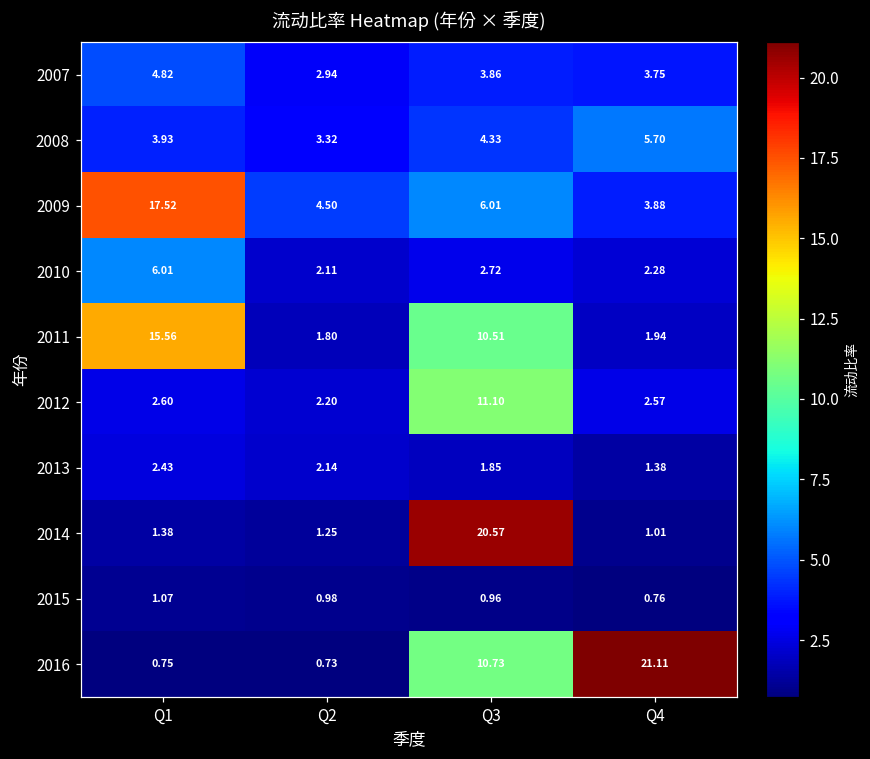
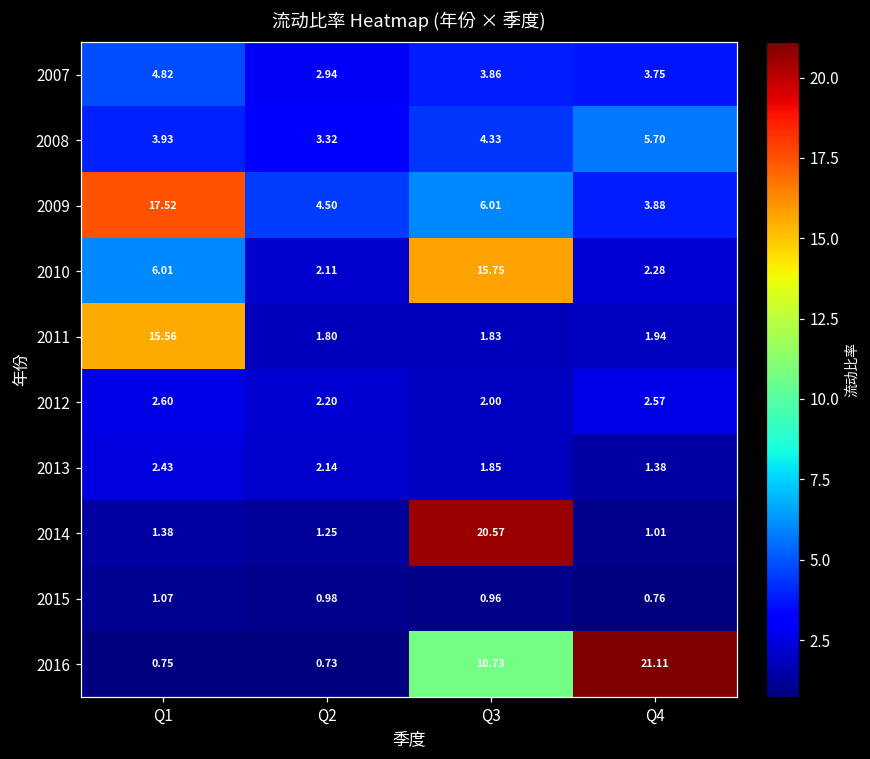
  {
    "2007": {
      "Q1": 4.82,
      "Q2": 2.94,
      "Q3": 3.86,
      "Q4": 3.75
    },
    "2008": {
      "Q1": 3.93,
      "Q2": 3.32,
      "Q3": 4.33,
      "Q4": 5.70
    },
    "2009": {
      "Q1": 17.52,
      "Q2": 4.50,
      "Q3": 6.01,
      "Q4": 3.88
    },
    "2010": {
      "Q1": 6.01,
      "Q2": 2.11,
-     "Q3": 2.72,
+     "Q3": 15.75,
      "Q4": 2.28
    },
    "2011": {
      "Q1": 15.56,
      "Q2": 1.80,
-     "Q3": 10.51,
+     "Q3": 1.83,
      "Q4": 1.94
    },
    "2012": {
      "Q1": 2.60,
      "Q2": 2.20,
-     "Q3": 11.10,
+     "Q3": 2.00,
      "Q4": 2.57
    },
    "2013": {
      "Q1": 2.43,
      "Q2": 2.14,
      "Q3": 1.85,
      "Q4": 1.38
    },
    "2014": {
      "Q1": 1.38,
      "Q2": 1.25,
      "Q3": 20.57,
      "Q4": 1.01
    },
    "2015": {
      "Q1": 1.07,
      "Q2": 0.98,
      "Q3": 0.96,
      "Q4": 0.76
    },
    "2016": {
      "Q1": 0.75,
      "Q2": 0.73,
      "Q3": 10.73,
      "Q4": 21.11
    }
  }
